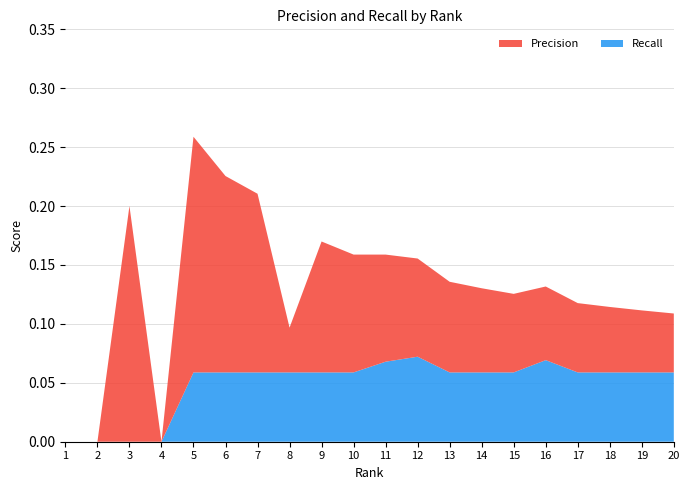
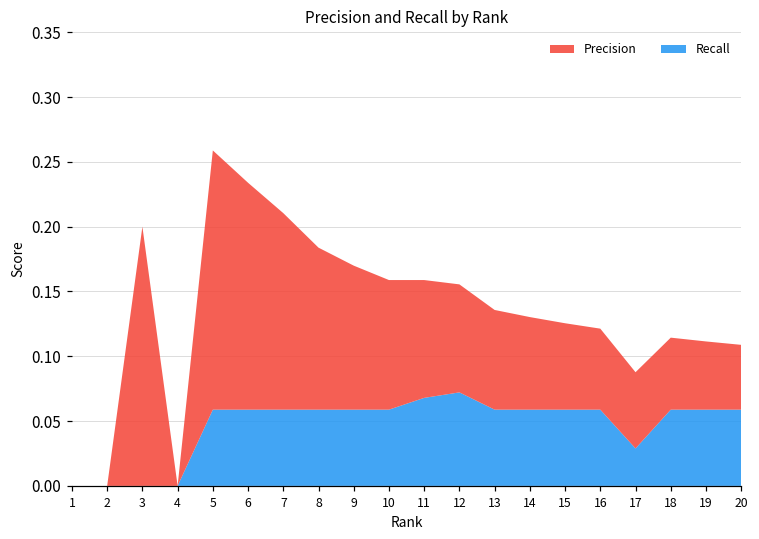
  {
    "Recall": {
      "3": 0.000,
      "5": 0.059,
      "6": 0.059,
      "7": 0.059,
      "8": 0.059,
      "9": 0.059,
      "10": 0.059,
      "11": 0.068,
      "12": 0.072,
      "13": 0.059,
      "14": 0.059,
      "15": 0.059,
-     "16": 0.069,
-     "17": 0.059,
+     "16": 0.059,
+     "17": 0.029,
      "18": 0.059,
      "19": 0.059,
      "20": 0.059
    },
    "Precision": {
      "3": 0.200,
      "5": 0.200,
-     "6": 0.167,
+     "6": 0.175,
      "7": 0.152,
-     "8": 0.038,
+     "8": 0.125,
      "9": 0.111,
      "10": 0.100,
      "11": 0.091,
      "12": 0.083,
      "13": 0.077,
      "14": 0.071,
      "15": 0.067,
      "16": 0.063,
      "17": 0.059,
      "18": 0.056,
      "19": 0.053,
      "20": 0.050
    }
  }
